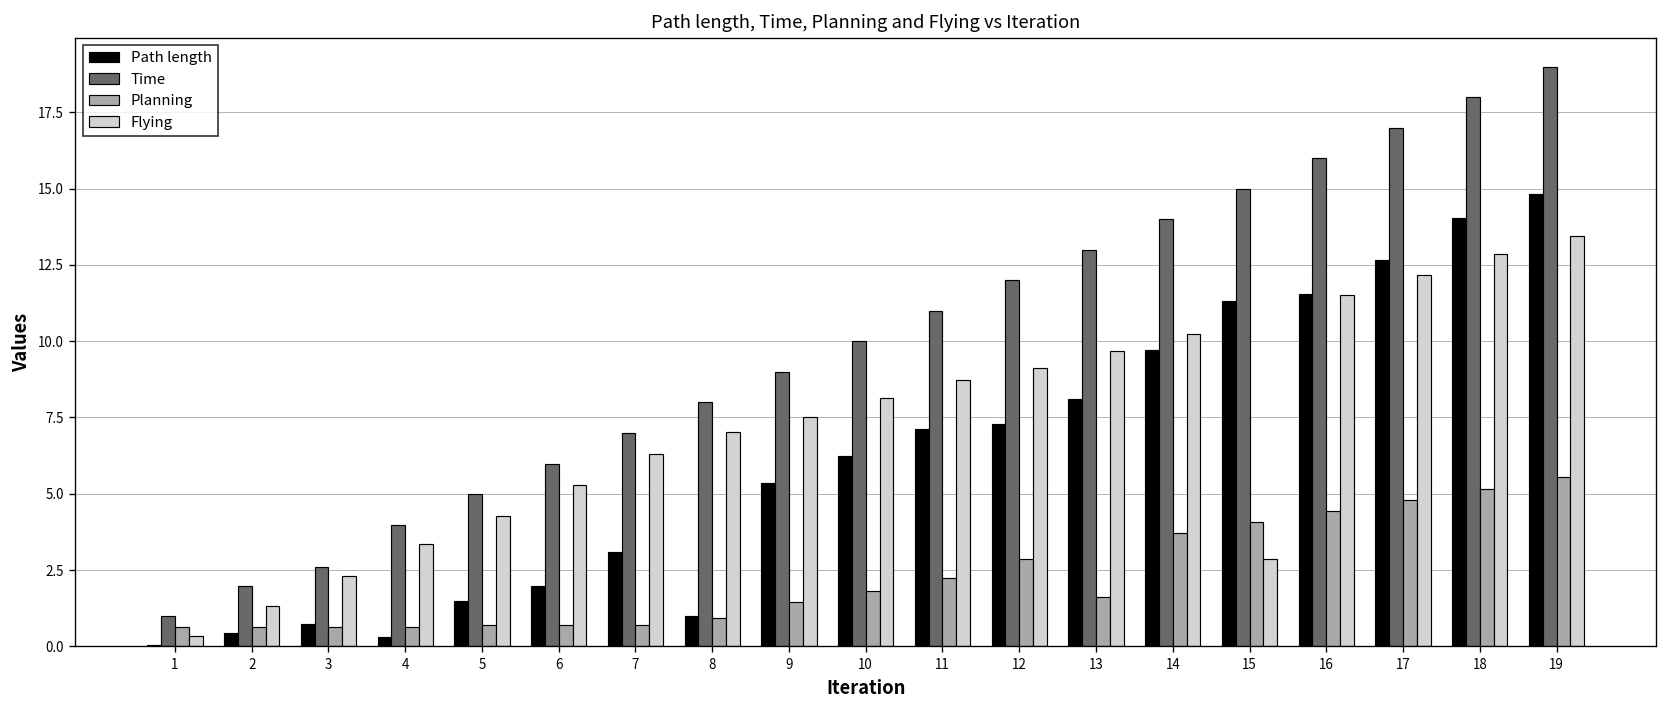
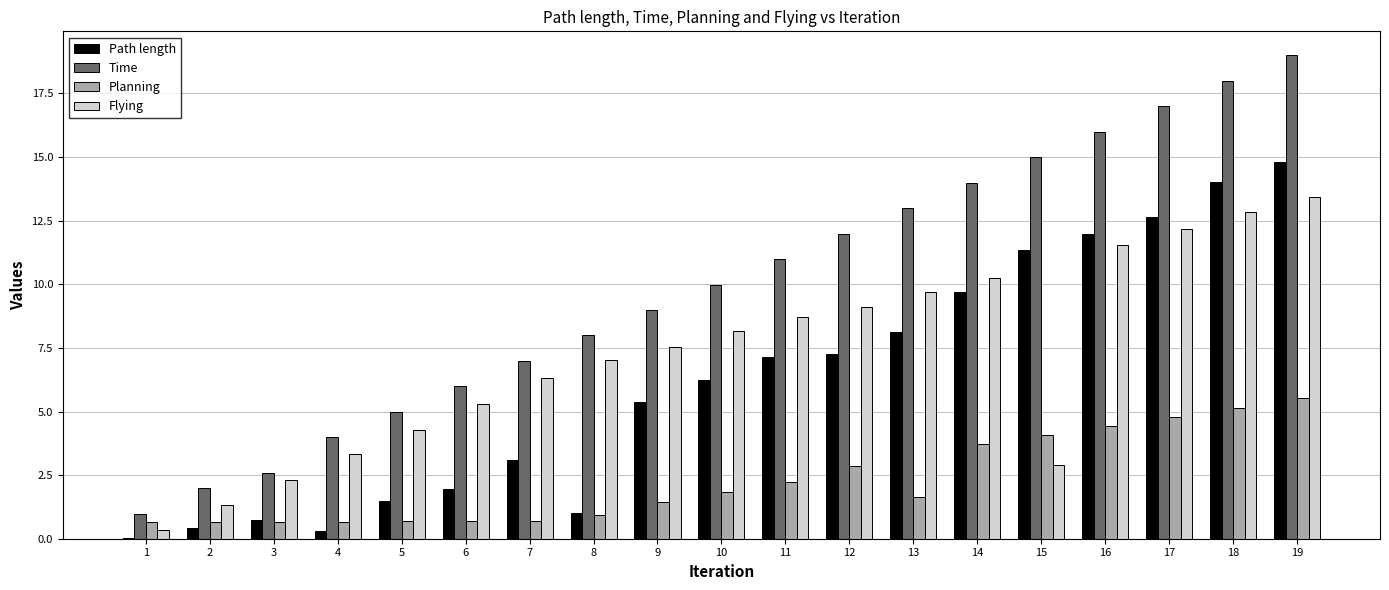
  {
    "Path length": {
      "2": 0.4,
      "3": 0.7,
      "4": 0.3,
      "5": 1.5,
      "6": 2.0,
      "7": 3.1,
      "8": 1.0,
      "9": 5.4,
      "10": 6.2,
      "11": 7.1,
      "12": 7.3,
      "13": 8.1,
      "14": 9.7,
      "15": 11.3,
-     "16": 11.6,
+     "16": 12.0,
      "17": 12.7,
      "18": 14.0,
      "19": 14.8
    },
    "Time": {
      "1": 1.0,
      "2": 2.0,
      "3": 2.6,
      "4": 4.0,
      "5": 5.0,
      "6": 6.0,
      "7": 7.0,
      "8": 8.0,
      "9": 9.0,
      "10": 10.0,
      "11": 11.0,
      "12": 12.0,
      "13": 13.0,
      "14": 14.0,
      "15": 15.0,
      "16": 16.0,
      "17": 17.0,
      "18": 18.0,
      "19": 19.0
    },
    "Planning": {
      "1": 0.7,
      "2": 0.7,
      "3": 0.7,
      "4": 0.7,
      "5": 0.7,
      "6": 0.7,
      "7": 0.7,
      "8": 0.9,
      "9": 1.4,
      "10": 1.8,
      "11": 2.2,
      "12": 2.9,
      "13": 1.6,
      "14": 3.7,
      "15": 4.1,
      "16": 4.4,
      "17": 4.8,
      "18": 5.1,
      "19": 5.5
    },
    "Flying": {
      "1": 0.3,
      "2": 1.3,
      "3": 2.3,
      "4": 3.3,
      "5": 4.3,
      "6": 5.3,
      "7": 6.3,
      "8": 7.0,
      "9": 7.5,
      "10": 8.2,
      "11": 8.7,
      "12": 9.1,
      "13": 9.7,
      "14": 10.2,
      "15": 2.9,
      "16": 11.5,
      "17": 12.2,
      "18": 12.8,
      "19": 13.4
    }
  }
